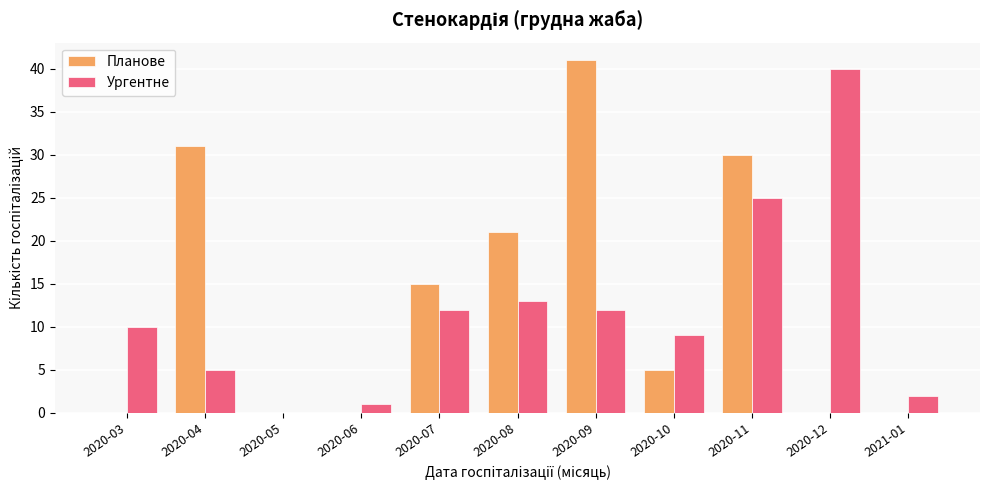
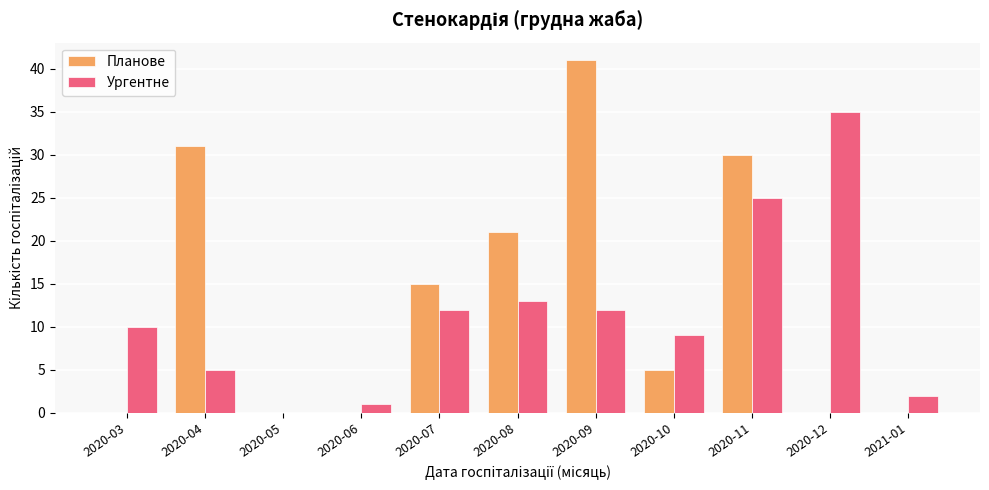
  {
    "Планове": {
      "2020-03": 0,
      "2020-04": 31,
      "2020-05": 0,
      "2020-06": 0,
      "2020-07": 15,
      "2020-08": 21,
      "2020-09": 41,
      "2020-10": 5,
      "2020-11": 30,
      "2020-12": 0,
      "2021-01": 0
    },
    "Ургентне": {
      "2020-03": 10,
      "2020-04": 5,
      "2020-05": 0,
      "2020-06": 1,
      "2020-07": 12,
      "2020-08": 13,
      "2020-09": 12,
      "2020-10": 9,
      "2020-11": 25,
-     "2020-12": 40,
+     "2020-12": 35,
      "2021-01": 2
    }
  }
